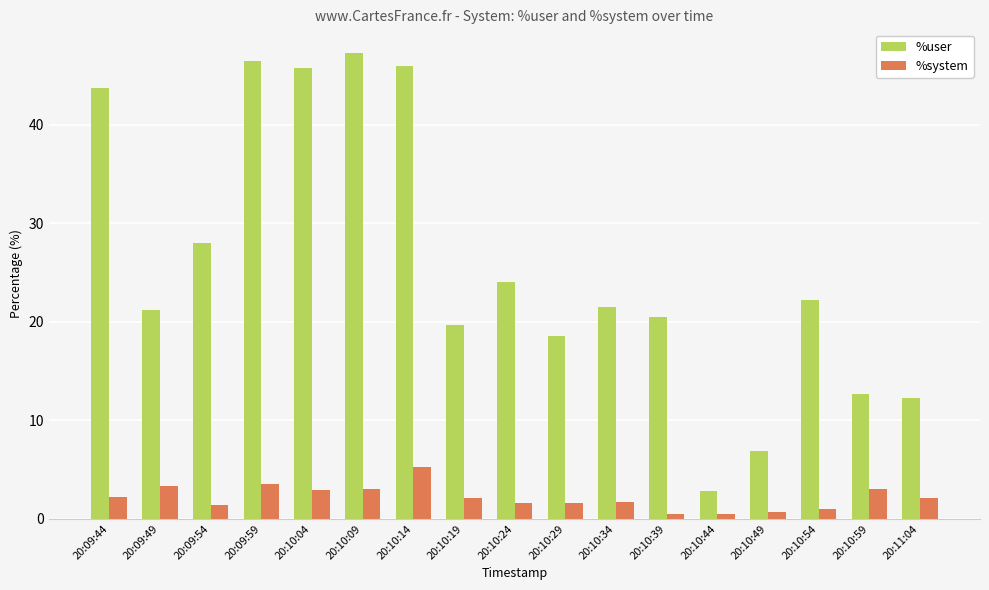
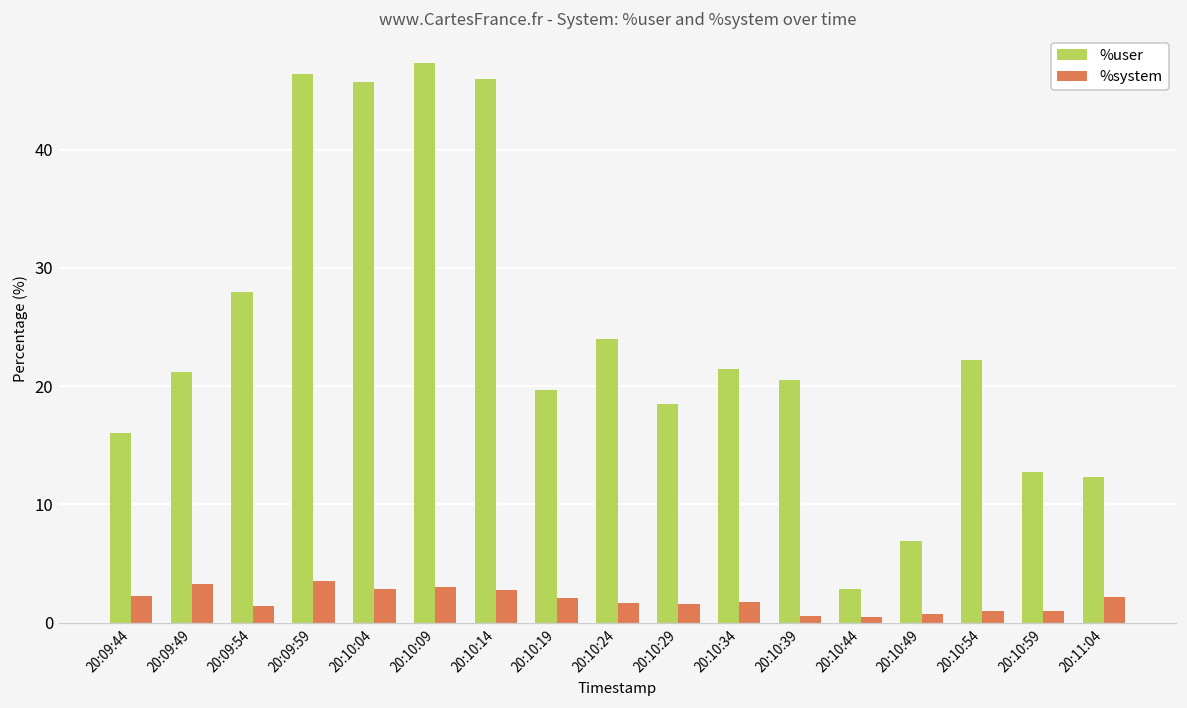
  {
    "%user": {
-     "20:09:44": 44,
+     "20:09:44": 16,
      "20:09:49": 21,
      "20:09:54": 28,
      "20:09:59": 46,
      "20:10:04": 46,
      "20:10:09": 47,
      "20:10:14": 46,
      "20:10:19": 20,
      "20:10:24": 24,
      "20:10:29": 19,
      "20:10:34": 21,
      "20:10:39": 20,
      "20:10:44": 3,
      "20:10:49": 7,
      "20:10:54": 22,
      "20:10:59": 13,
      "20:11:04": 12
    },
    "%system": {
      "20:09:44": 2,
      "20:09:49": 3,
      "20:09:54": 1,
      "20:09:59": 4,
      "20:10:04": 3,
      "20:10:09": 3,
-     "20:10:14": 5,
+     "20:10:14": 3,
      "20:10:19": 2,
      "20:10:24": 2,
      "20:10:29": 2,
      "20:10:34": 2,
      "20:10:39": 1,
      "20:10:44": 1,
      "20:10:49": 1,
      "20:10:54": 1,
-     "20:10:59": 3,
+     "20:10:59": 1,
      "20:11:04": 2
    }
  }
